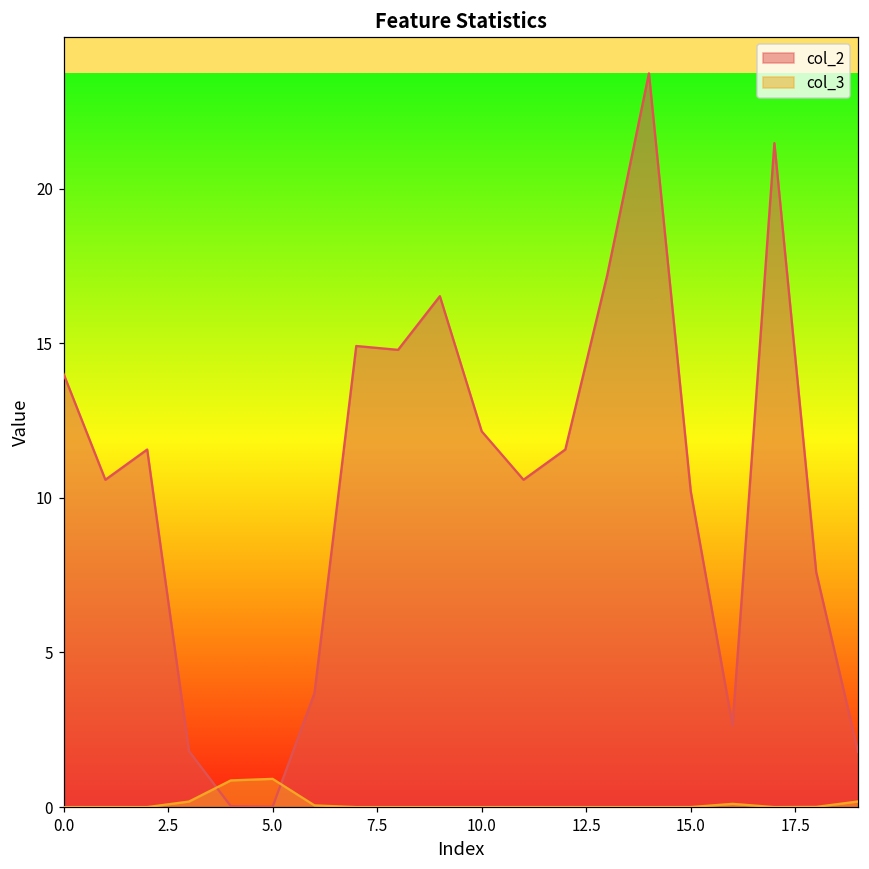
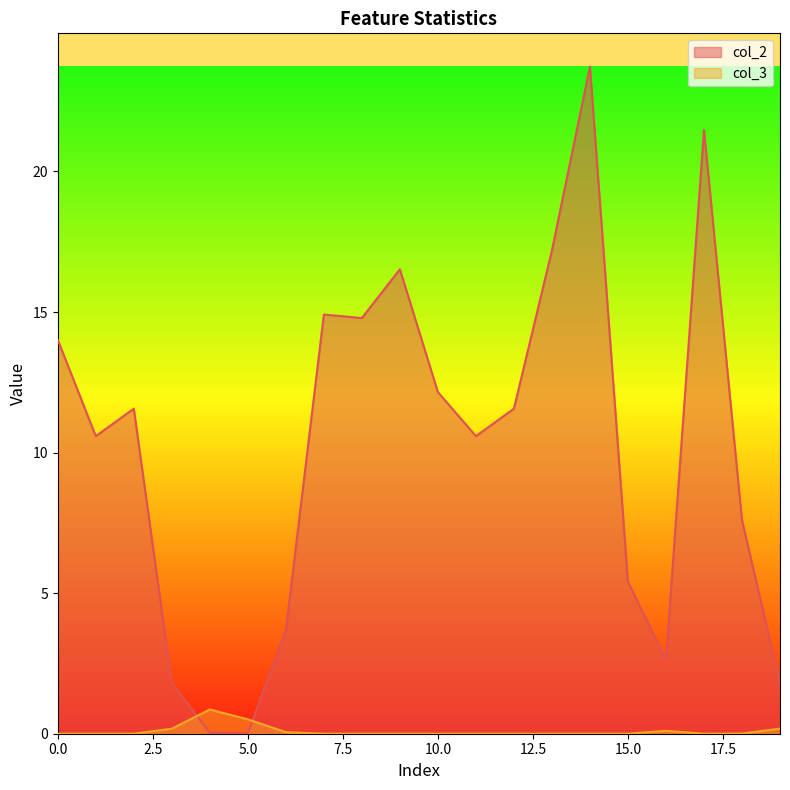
  {
    "col_2": {
      "0.0": 14.0,
      "5.0": 0.0,
      "10.0": 12.2,
-     "15.0": 10.2
+     "15.0": 5.4
    },
    "col_3": {
      "0.0": 0.0,
-     "5.0": 0.9,
+     "5.0": 0.5,
      "10.0": 0.0,
      "15.0": 0.0
    }
  }
